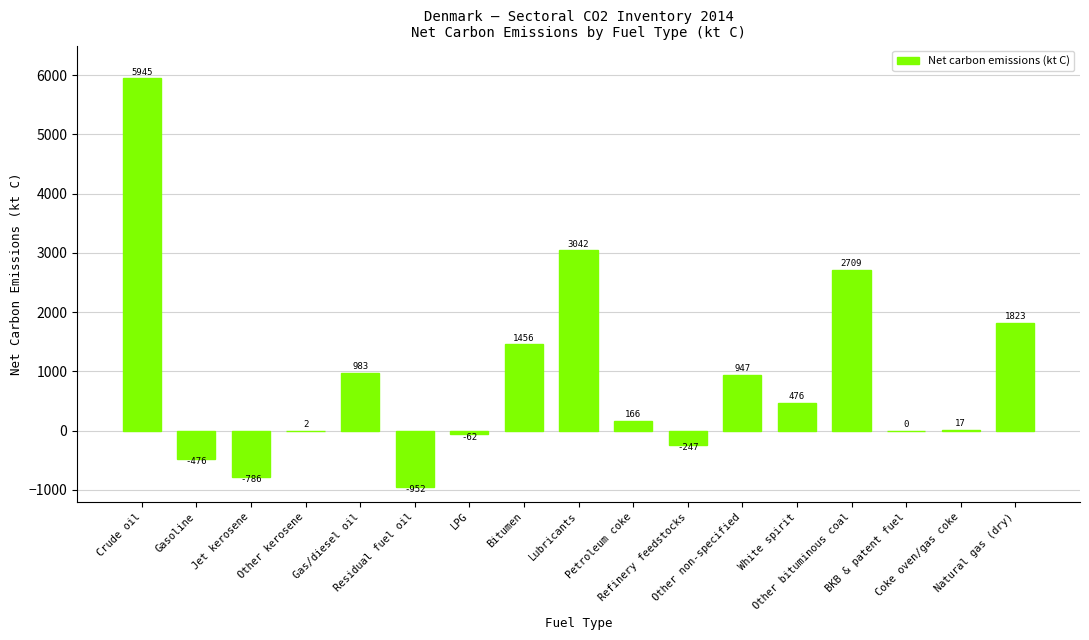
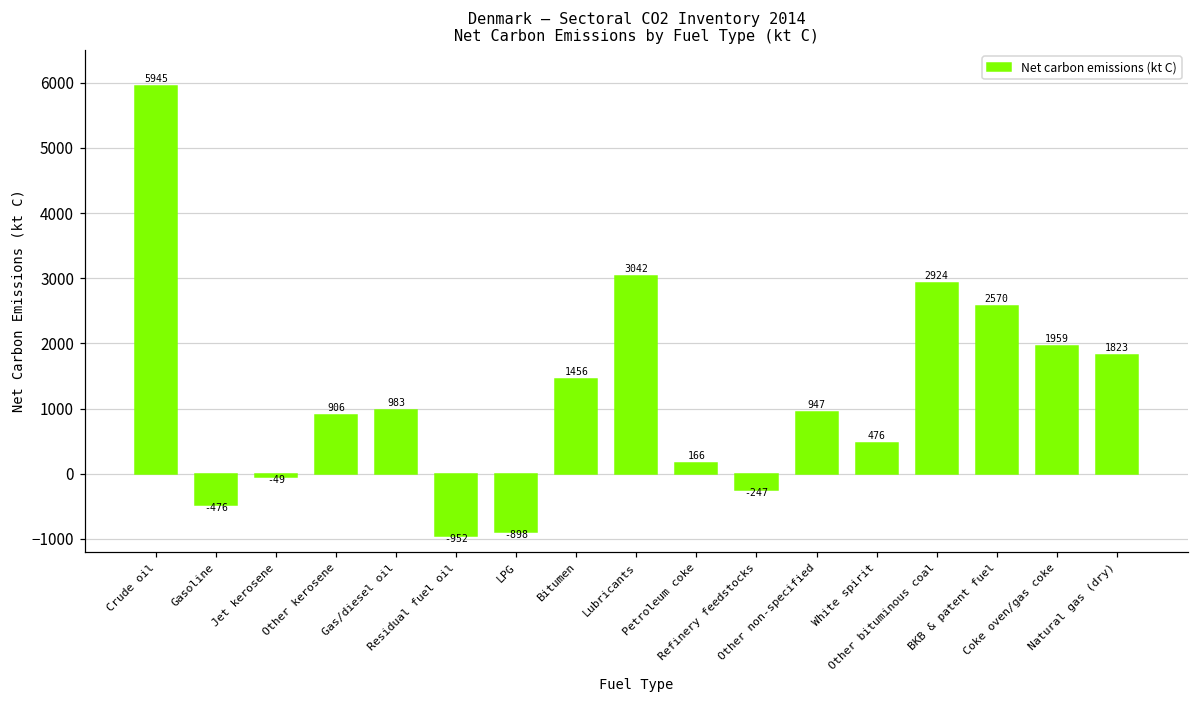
  {
    "Crude oil": 5945,
    "Gasoline": -476,
-   "Jet kerosene": -786,
-   "Other kerosene": 2,
+   "Jet kerosene": -49,
+   "Other kerosene": 906,
    "Gas/diesel oil": 983,
    "Residual fuel oil": -952,
-   "LPG": -62,
+   "LPG": -898,
    "Bitumen": 1456,
    "Lubricants": 3042,
    "Petroleum coke": 166,
    "Refinery feedstocks": -247,
    "Other non-specified": 947,
    "White spirit": 476,
-   "Other bituminous coal": 2709,
-   "BKB & patent fuel": 0,
-   "Coke oven/gas coke": 17,
+   "Other bituminous coal": 2924,
+   "BKB & patent fuel": 2570,
+   "Coke oven/gas coke": 1959,
    "Natural gas (dry)": 1823
  }
